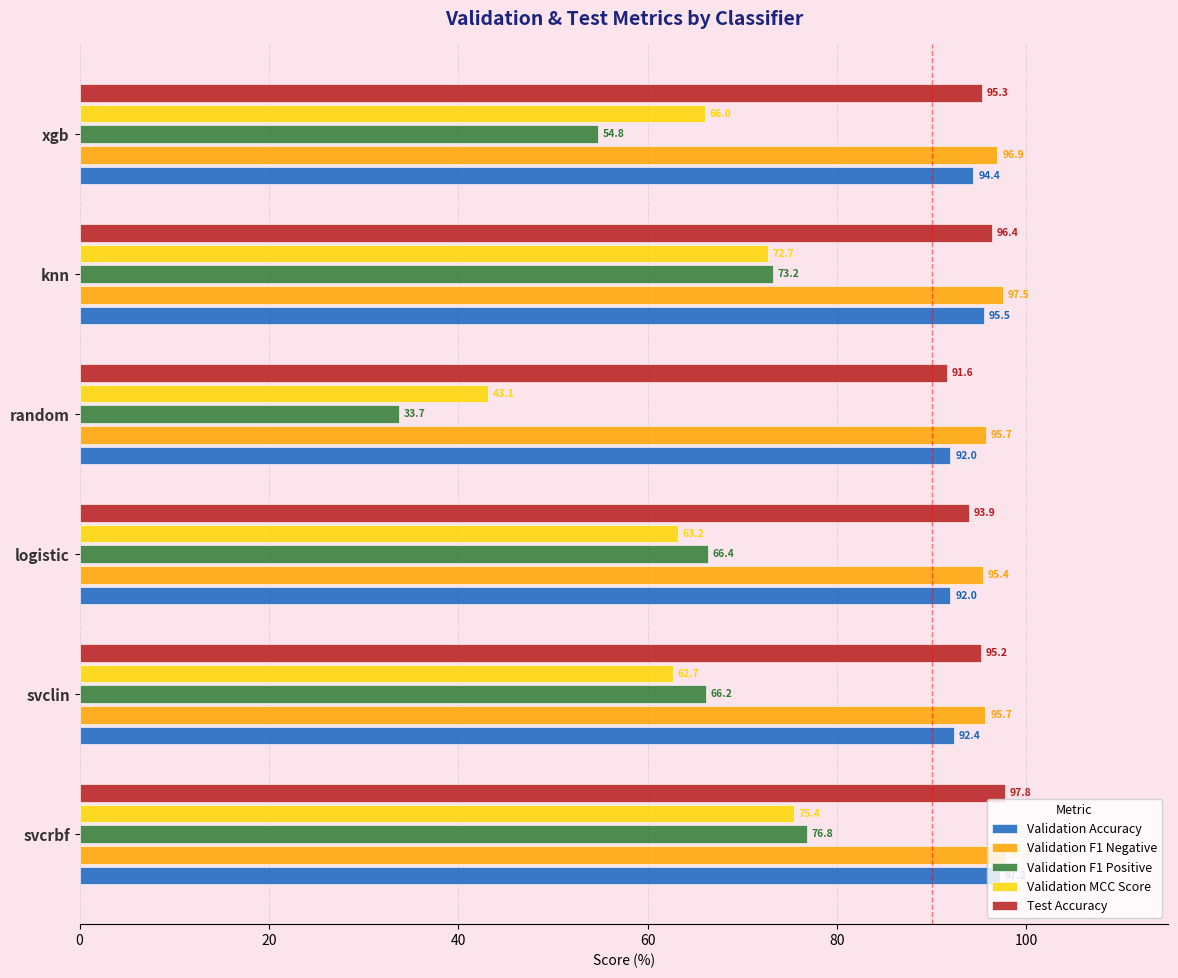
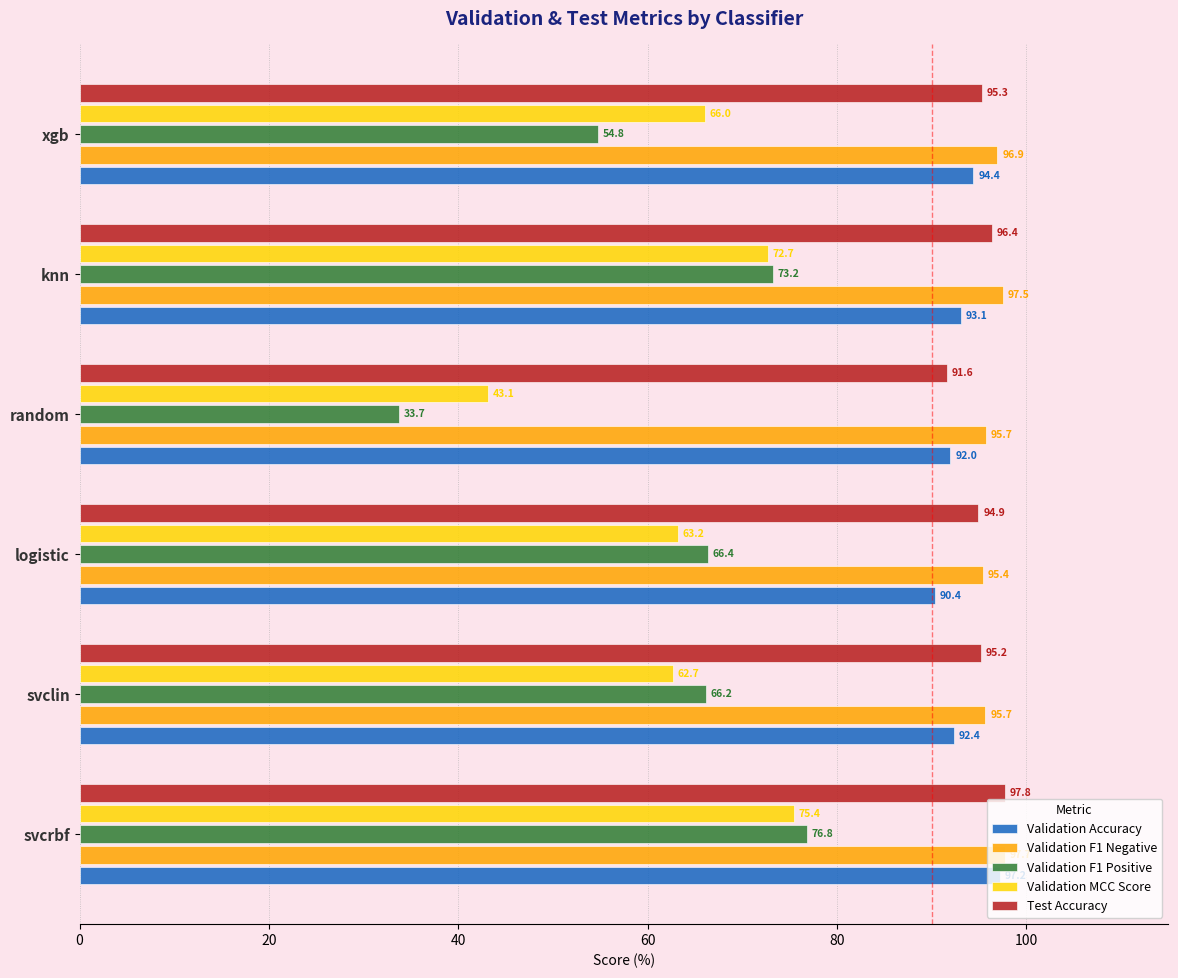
  {
    "Validation Accuracy": {
      "xgb": 94.4,
-     "knn": 95.5,
+     "knn": 93.1,
      "random": 92.0,
-     "logistic": 92.0,
+     "logistic": 90.4,
      "svclin": 92.4
    },
    "Validation F1 Positive": {
      "xgb": 54.8,
      "knn": 73.2,
      "random": 33.7,
      "logistic": 66.4,
      "svclin": 66.2,
      "svcrbf": 76.8
    },
    "Test Accuracy": {
      "xgb": 95.3,
      "knn": 96.4,
      "random": 91.6,
-     "logistic": 93.9,
+     "logistic": 94.9,
      "svclin": 95.2,
      "svcrbf": 97.8
    }
  }
